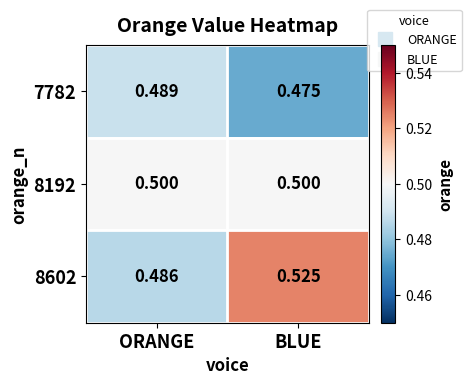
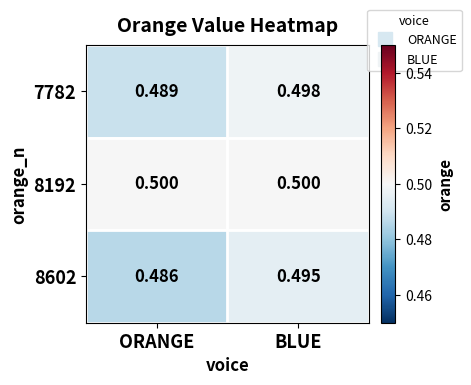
  {
    "7782": {
      "ORANGE": 0.489,
-     "BLUE": 0.475
+     "BLUE": 0.498
    },
    "8192": {
      "ORANGE": 0.500,
      "BLUE": 0.500
    },
    "8602": {
      "ORANGE": 0.486,
-     "BLUE": 0.525
+     "BLUE": 0.495
    }
  }
